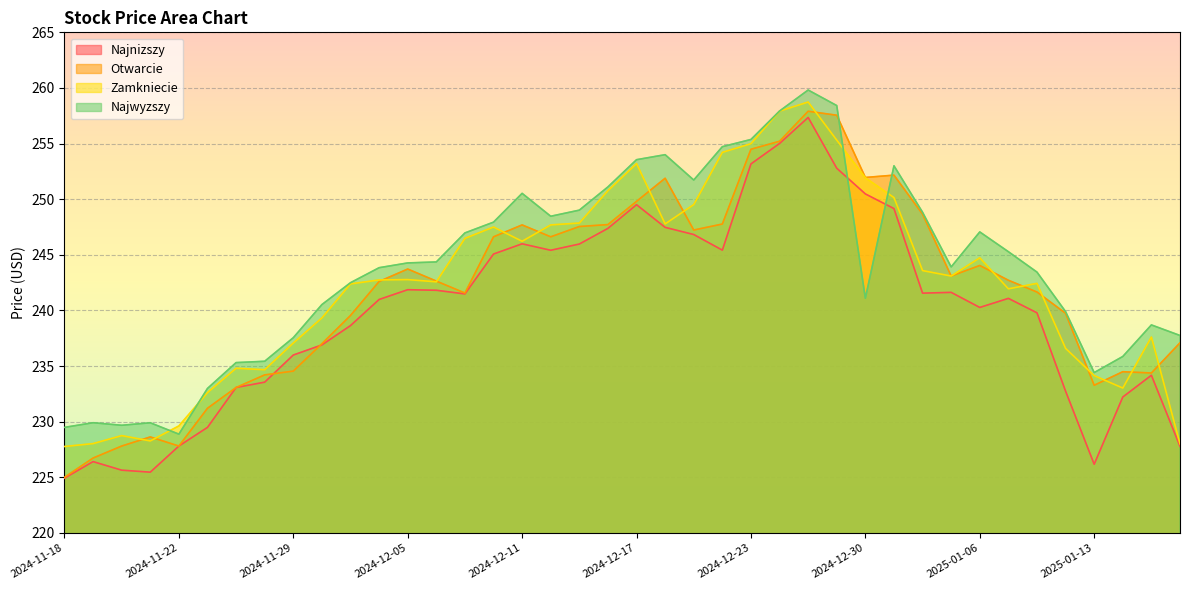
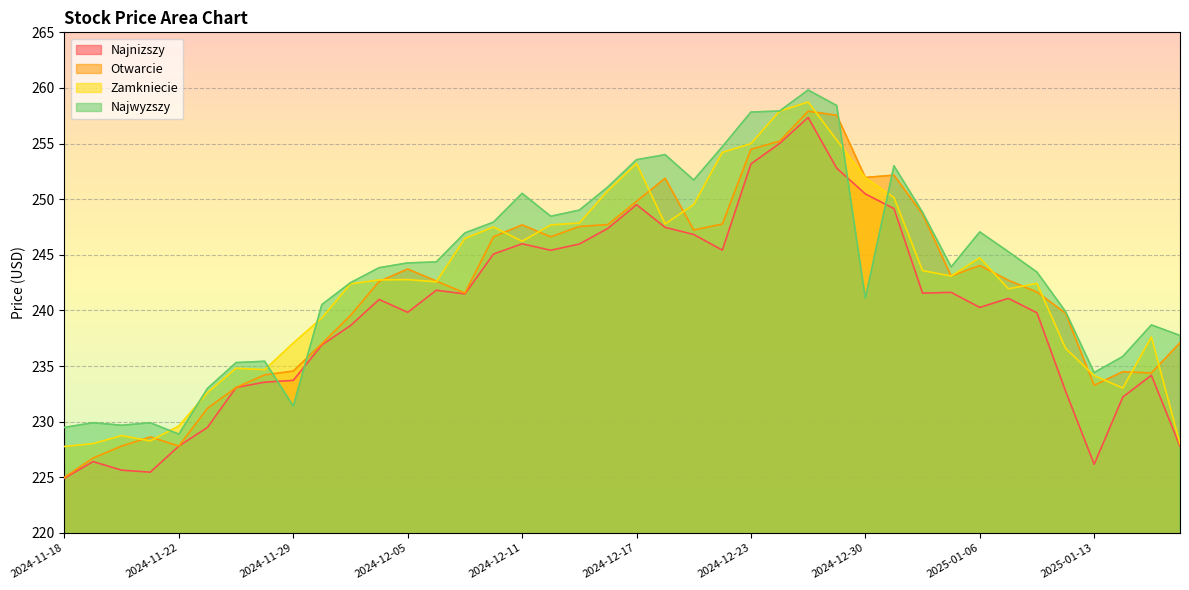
  {
    "Najnizszy": {
-     "2024-11-29": 236.0,
-     "2024-12-05": 241.9,
+     "2024-11-29": 233.7,
+     "2024-12-05": 239.8,
      "2024-12-17": 249.5,
      "2024-12-23": 253.2,
      "2024-12-30": 250.5,
      "2025-01-06": 240.3,
      "2025-01-13": 226.2
    },
    "Najwyzszy": {
      "2024-11-18": 229.5,
      "2024-11-22": 228.9,
-     "2024-11-29": 237.5,
+     "2024-11-29": 231.4,
      "2024-12-05": 244.3,
      "2024-12-11": 250.5,
      "2024-12-17": 253.6,
-     "2024-12-23": 255.4,
+     "2024-12-23": 257.8,
      "2024-12-30": 241.1,
      "2025-01-06": 247.1,
      "2025-01-13": 234.4
    }
  }
